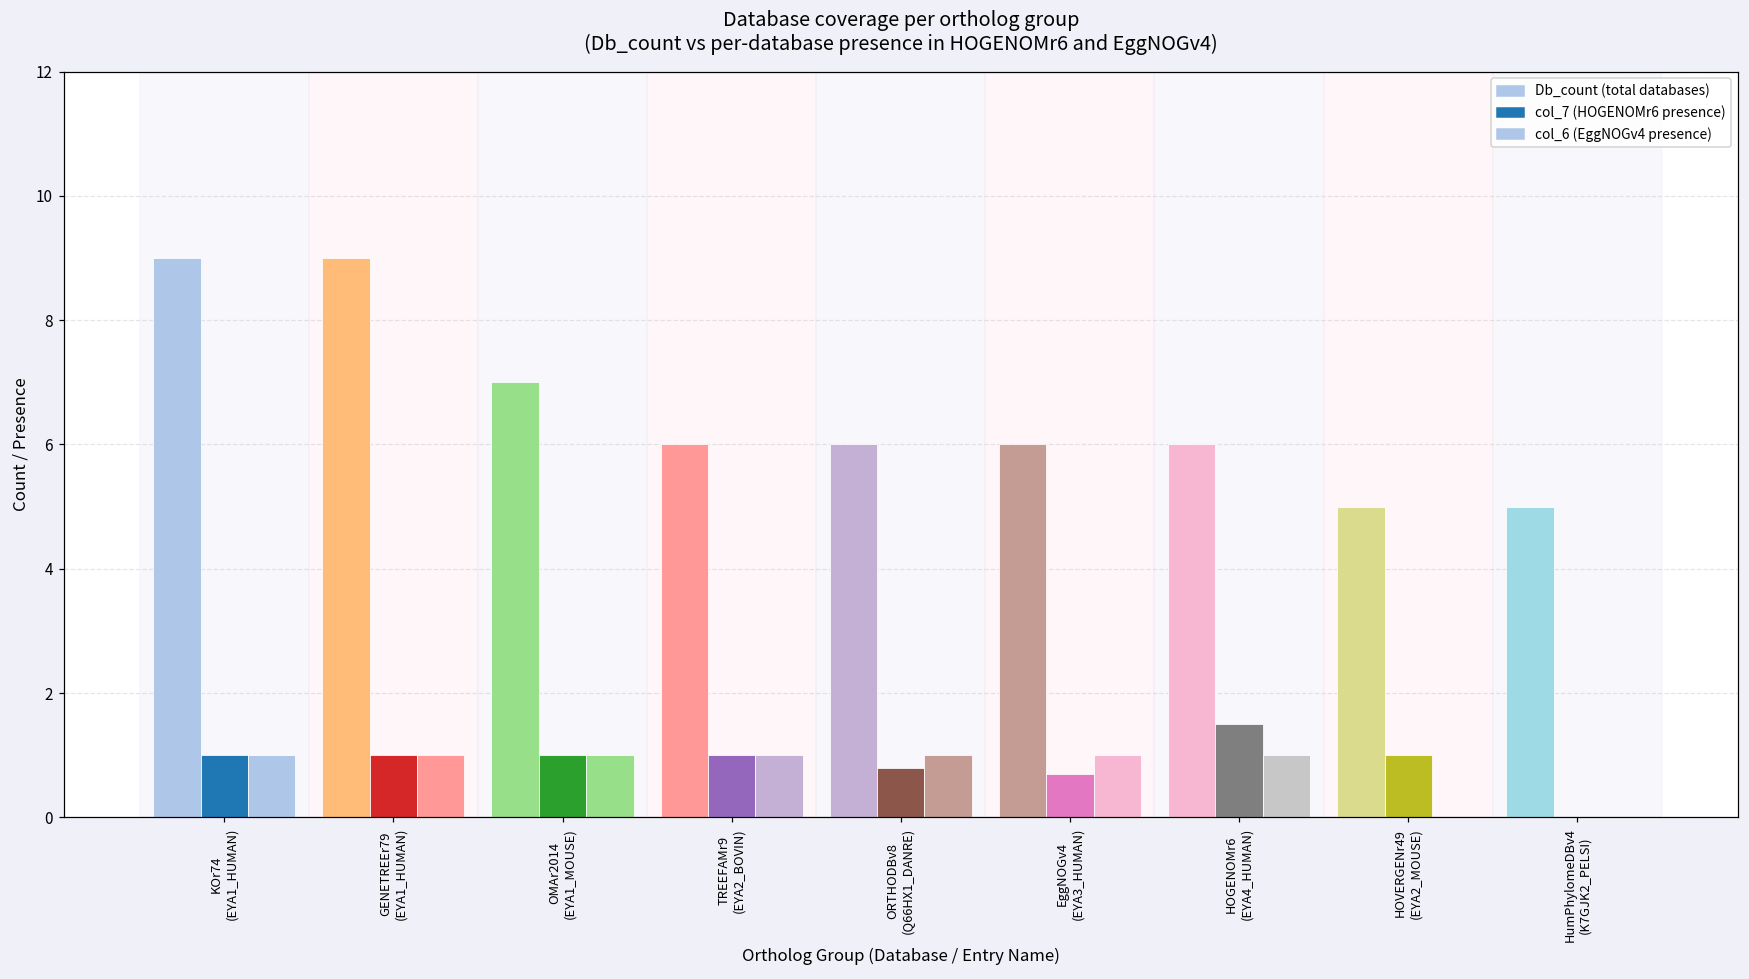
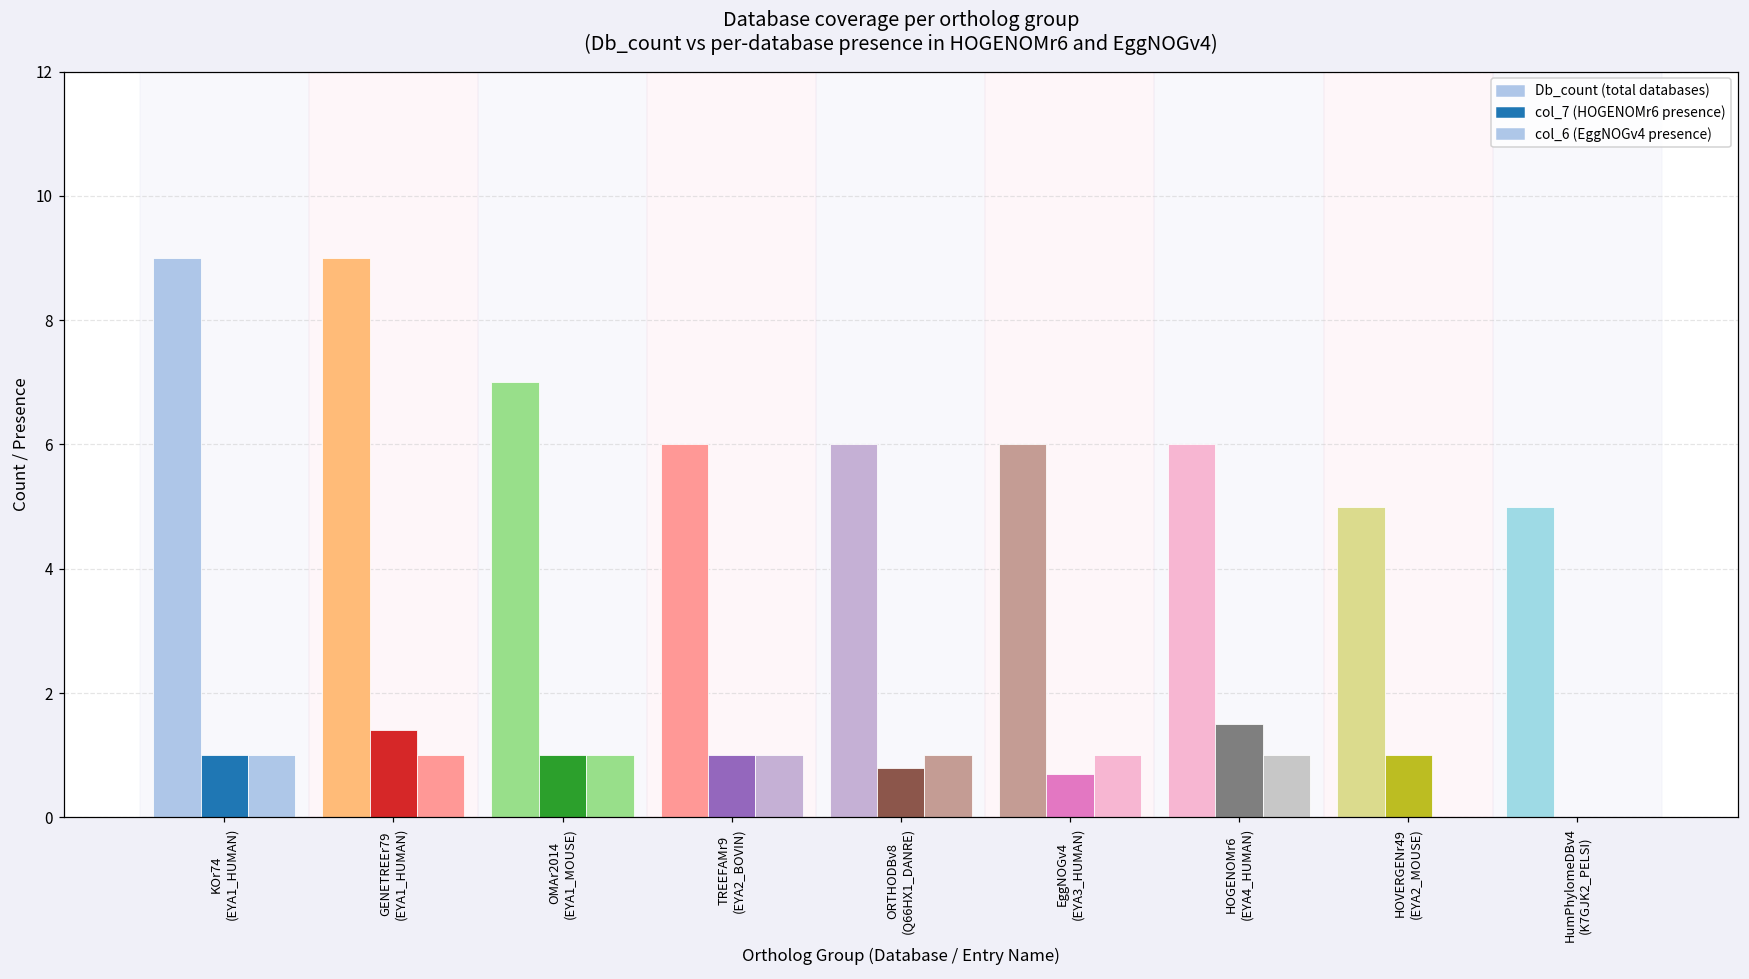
  {
    "col_7 (HOGENOMr6 presence)": {
      "KOr74 (EYA1_HUMAN)": 1.0,
-     "GENETREEr79 (EYA1_HUMAN)": 1.0,
+     "GENETREEr79 (EYA1_HUMAN)": 1.4,
      "OMAr2014 (EYA1_MOUSE)": 1.0,
      "TREEFAMr9 (EYA2_BOVIN)": 1.0,
      "ORTHODBv8 (Q66HX1_DANRE)": 0.8,
      "EggNOGv4 (EYA3_HUMAN)": 0.7,
      "HOGENOMr6 (EYA4_HUMAN)": 1.5,
      "HOVERGENr49 (EYA2_MOUSE)": 1.0,
      "HumPhylomeDBv4 (K7GJK2_PELSI)": 0.0
    }
  }
